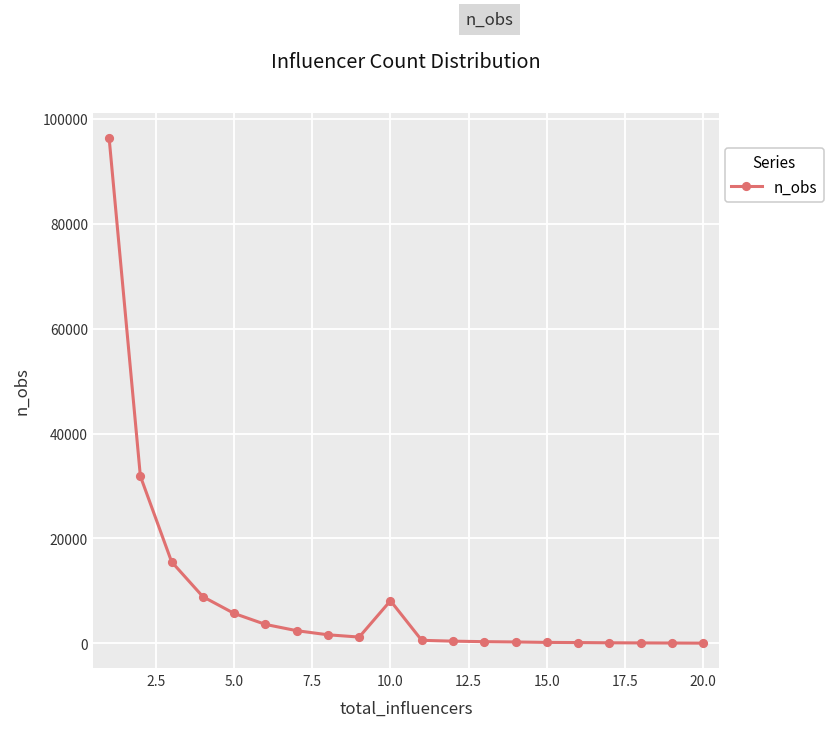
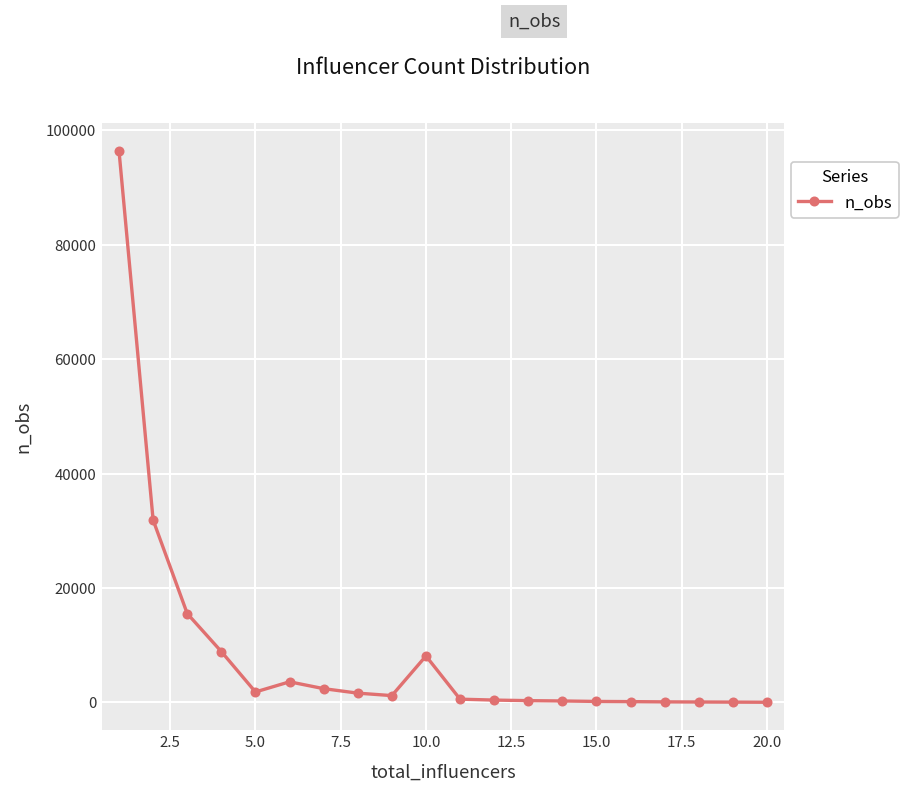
  {
-   "5.0": 6000,
+   "5.0": 2000,
    "10.0": 8000,
    "15.0": 0,
    "20.0": 0
  }
